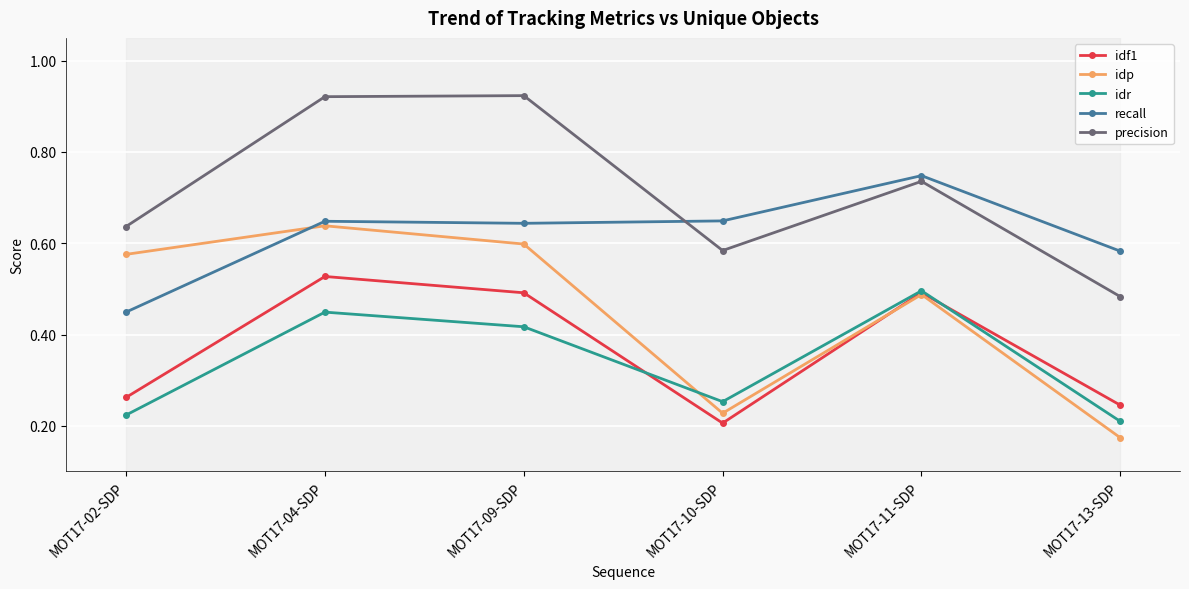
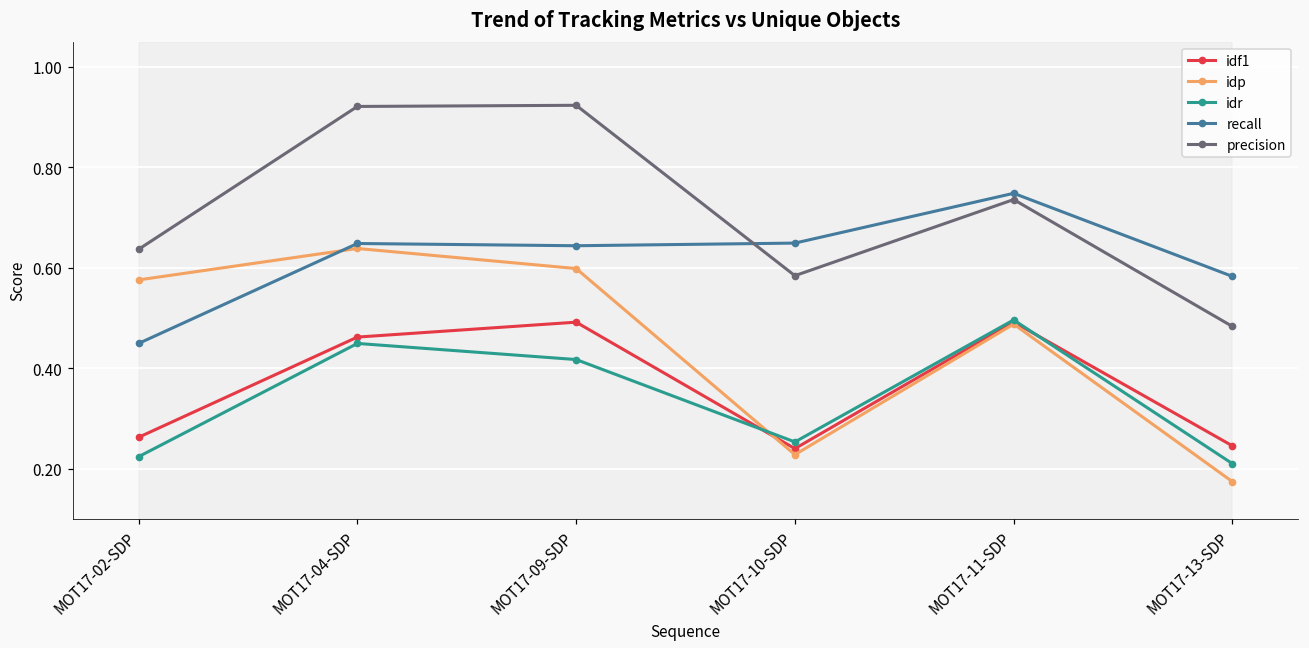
  {
    "idf1": {
      "MOT17-02-SDP": 0.26,
-     "MOT17-04-SDP": 0.53,
+     "MOT17-04-SDP": 0.46,
      "MOT17-09-SDP": 0.49,
-     "MOT17-10-SDP": 0.21,
+     "MOT17-10-SDP": 0.24,
      "MOT17-13-SDP": 0.25
    },
    "idp": {
      "MOT17-02-SDP": 0.58,
      "MOT17-04-SDP": 0.64,
      "MOT17-09-SDP": 0.60,
      "MOT17-10-SDP": 0.23,
      "MOT17-13-SDP": 0.17
    }
  }
